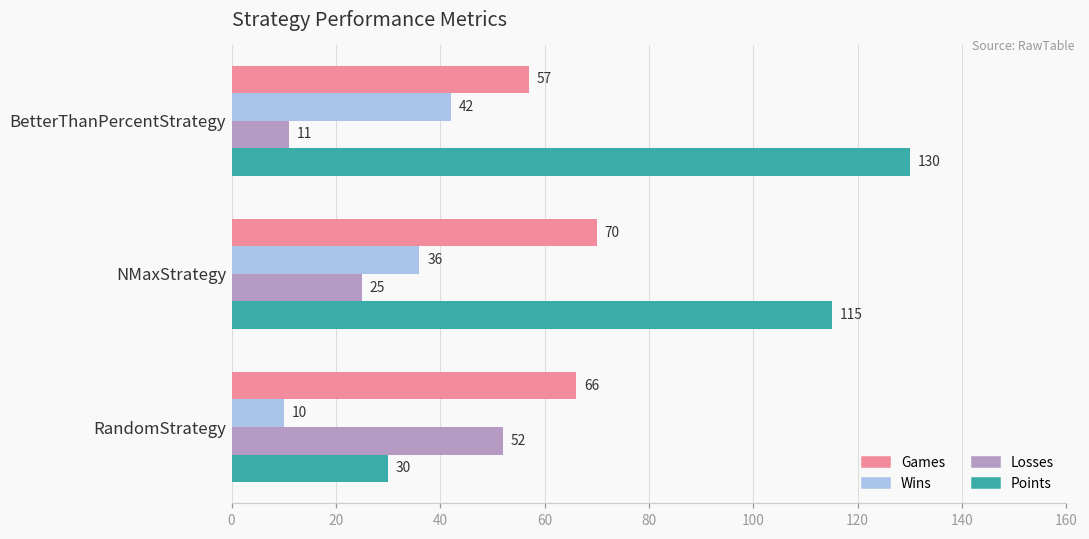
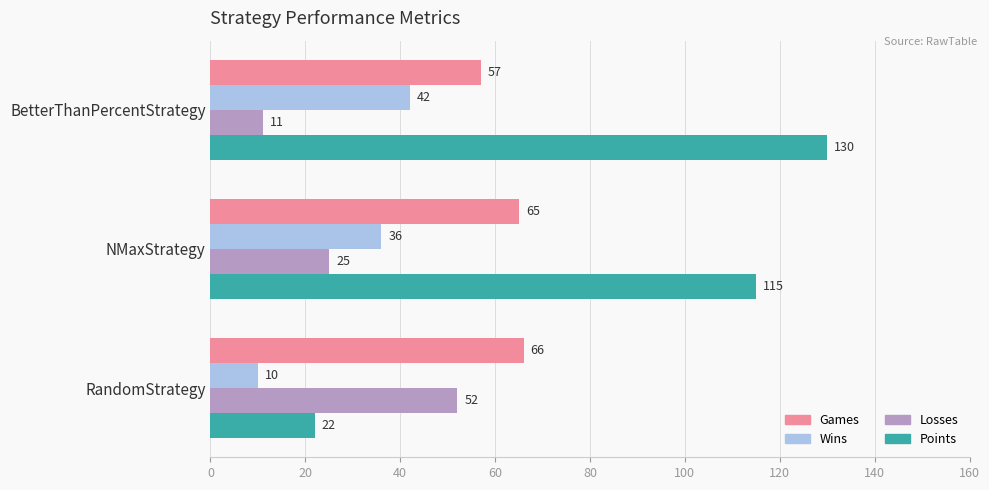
  {
    "Games": {
      "BetterThanPercentStrategy": 57,
-     "NMaxStrategy": 70,
+     "NMaxStrategy": 65,
      "RandomStrategy": 66
    },
    "Points": {
      "BetterThanPercentStrategy": 130,
      "NMaxStrategy": 115,
-     "RandomStrategy": 30
+     "RandomStrategy": 22
    }
  }
